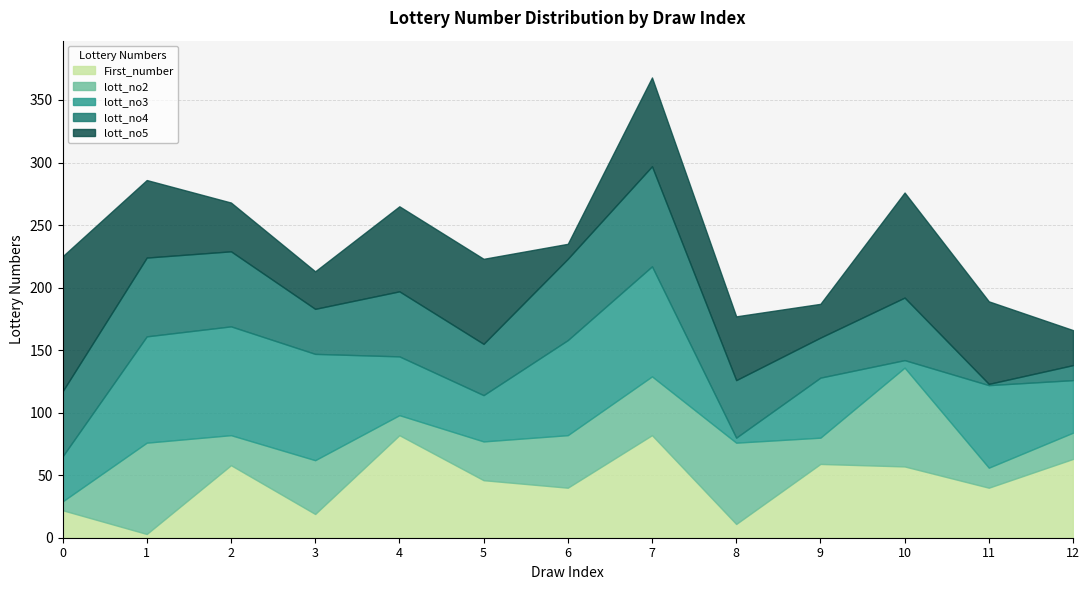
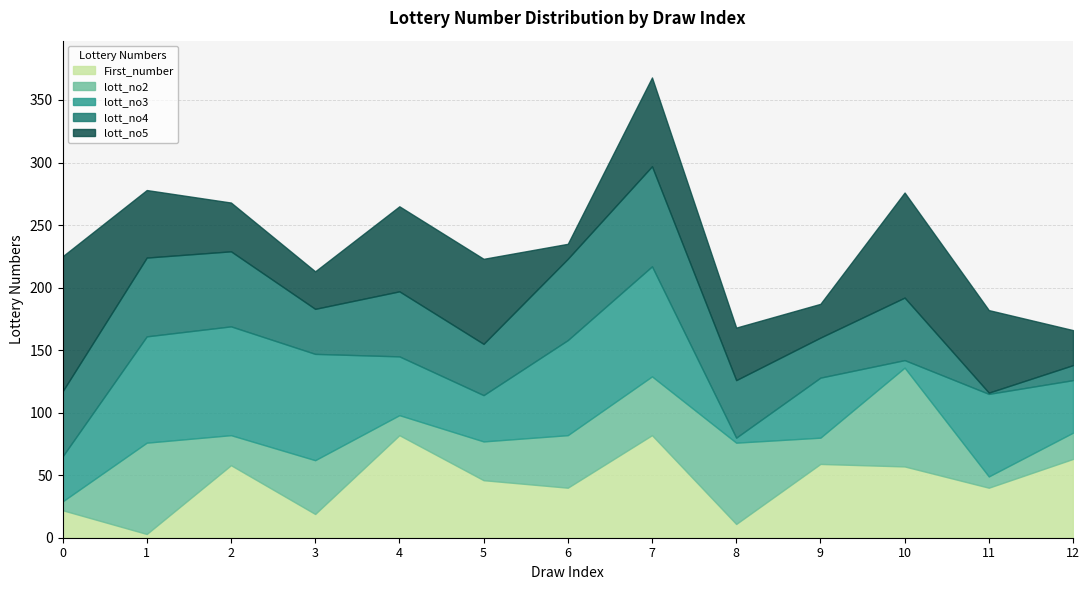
  {
    "First_number": {
      "0": 22,
      "1": 3,
      "2": 58,
      "3": 19,
      "4": 82,
      "5": 46,
      "6": 40,
      "7": 82,
      "8": 11,
      "9": 59,
      "10": 57,
      "11": 40,
      "12": 63
    },
    "lott_no2": {
      "0": 7,
      "1": 73,
      "2": 24,
      "3": 43,
      "4": 16,
      "5": 31,
      "6": 42,
      "7": 47,
      "8": 65,
      "9": 21,
      "10": 79,
-     "11": 16,
+     "11": 9,
      "12": 21
    },
    "lott_no5": {
      "0": 108,
-     "1": 62,
+     "1": 54,
      "2": 39,
      "3": 30,
      "4": 68,
      "5": 68,
      "6": 12,
      "7": 71,
-     "8": 51,
+     "8": 42,
      "9": 27,
      "10": 84,
      "11": 66,
      "12": 28
    }
  }
